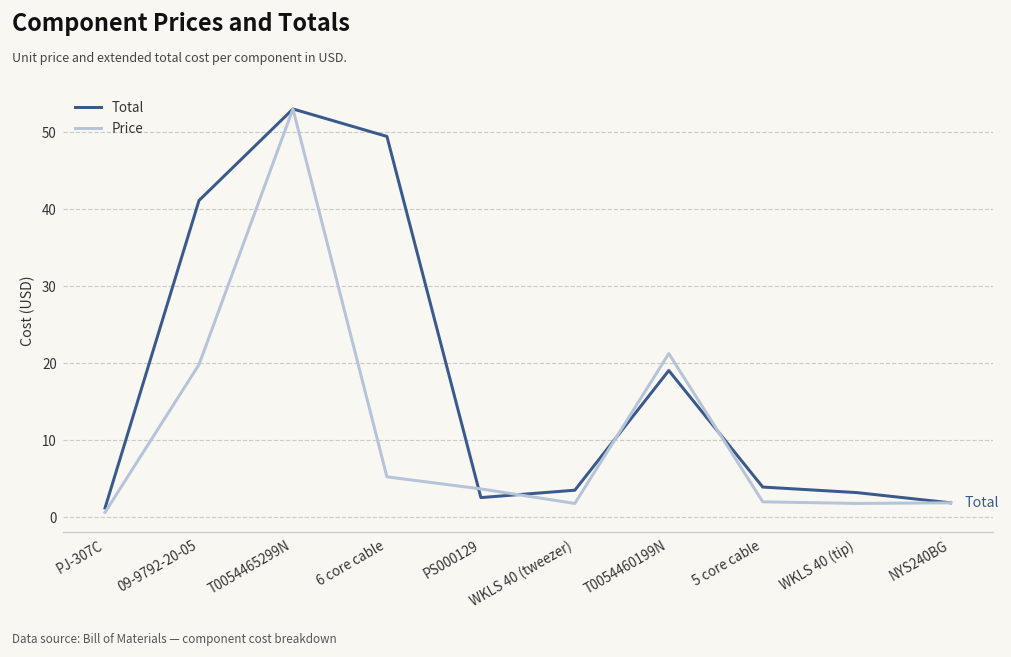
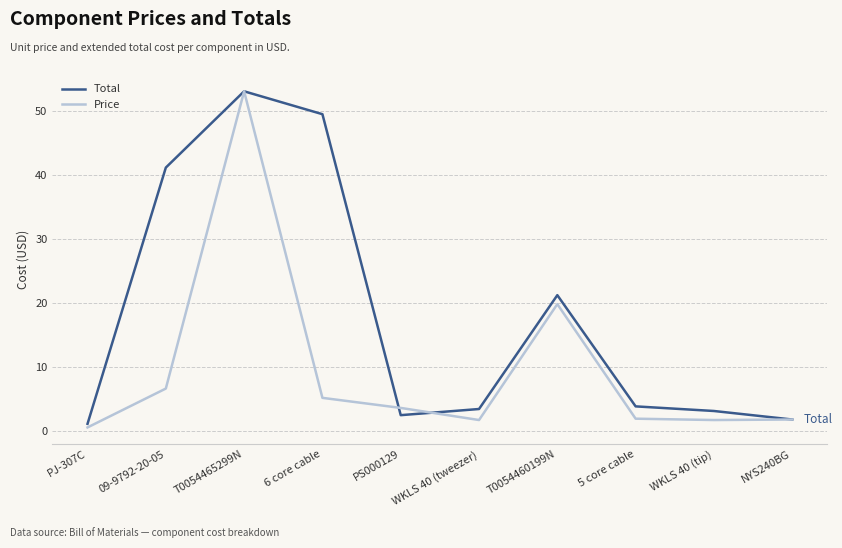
  {
    "Total": {
      "PJ-307C": 1,
      "09-9792-20-05": 41,
      "6 core cable": 49,
      "PS000129": 2,
      "WKLS 40 (tweezer)": 3,
-     "T0054460199N": 19,
+     "T0054460199N": 21,
      "5 core cable": 4,
      "WKLS 40 (tip)": 3
    },
    "Price": {
      "PJ-307C": 1,
-     "09-9792-20-05": 20,
+     "09-9792-20-05": 7,
      "6 core cable": 5,
      "PS000129": 4,
      "WKLS 40 (tweezer)": 2,
-     "T0054460199N": 21,
+     "T0054460199N": 20,
      "5 core cable": 2,
      "WKLS 40 (tip)": 2
    }
  }
